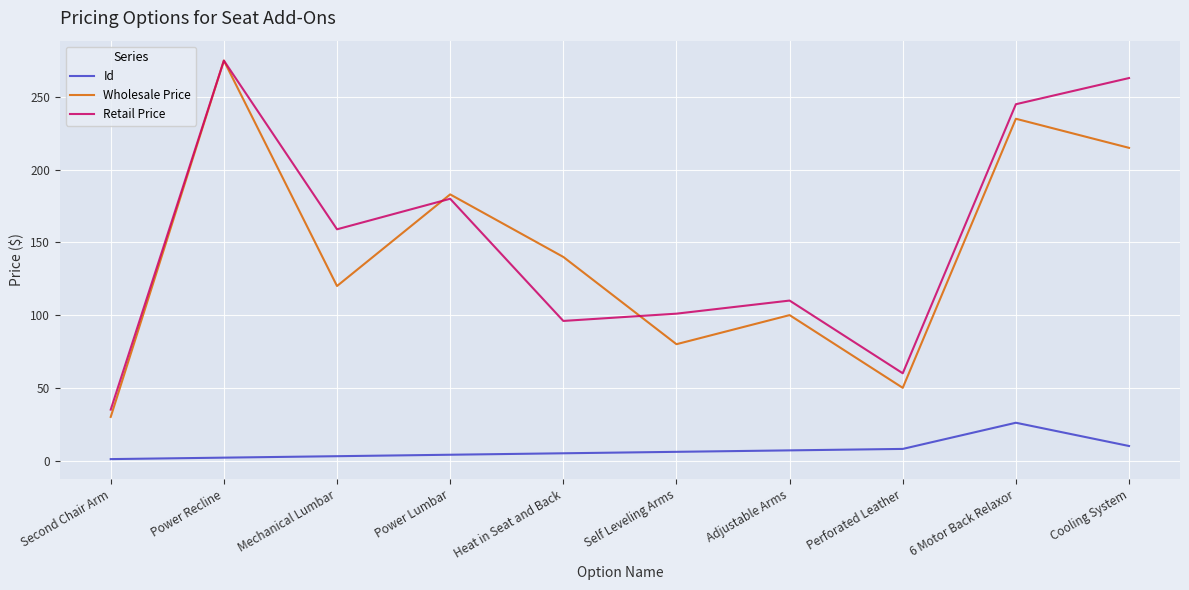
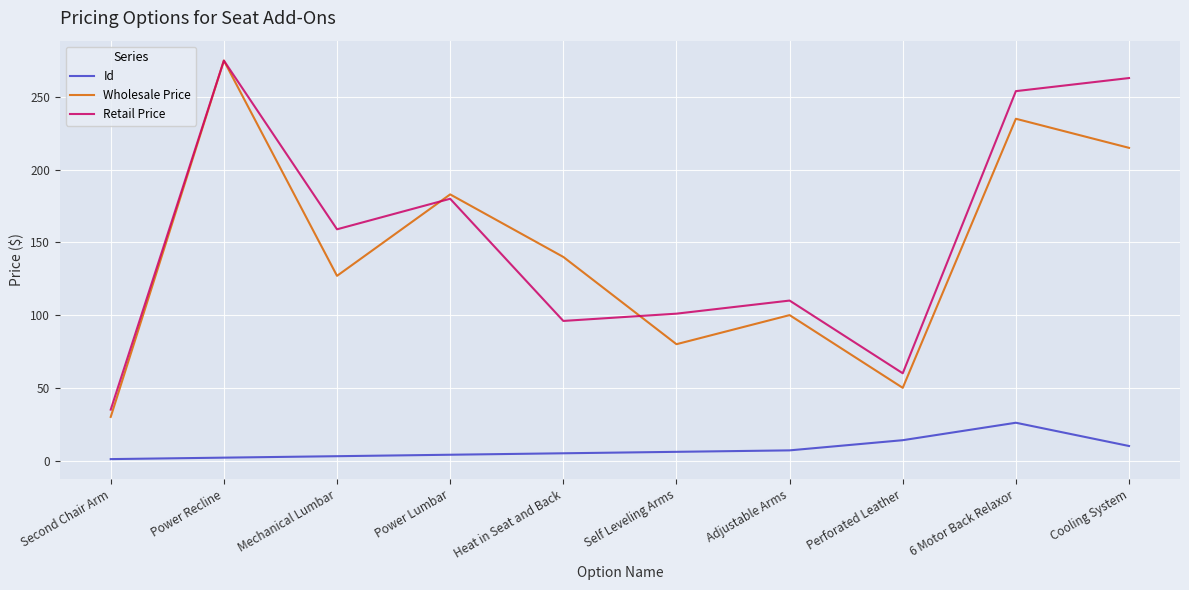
  {
    "Id": {
      "Second Chair Arm": 1,
      "Power Recline": 2,
      "Mechanical Lumbar": 3,
      "Power Lumbar": 4,
      "Heat in Seat and Back": 5,
      "Self Leveling Arms": 6,
      "Adjustable Arms": 7,
-     "Perforated Leather": 8,
+     "Perforated Leather": 14,
      "6 Motor Back Relaxor": 26,
      "Cooling System": 10
    },
    "Wholesale Price": {
      "Second Chair Arm": 30,
-     "Mechanical Lumbar": 120,
+     "Mechanical Lumbar": 127,
      "Power Lumbar": 183,
      "Heat in Seat and Back": 140,
      "Self Leveling Arms": 80,
      "Adjustable Arms": 100,
      "Perforated Leather": 50,
      "6 Motor Back Relaxor": 235,
      "Cooling System": 215
    },
    "Retail Price": {
      "Second Chair Arm": 35,
      "Mechanical Lumbar": 159,
      "Power Lumbar": 180,
      "Heat in Seat and Back": 96,
      "Self Leveling Arms": 101,
      "Adjustable Arms": 110,
      "Perforated Leather": 60,
-     "6 Motor Back Relaxor": 245,
+     "6 Motor Back Relaxor": 254,
      "Cooling System": 263
    }
  }
